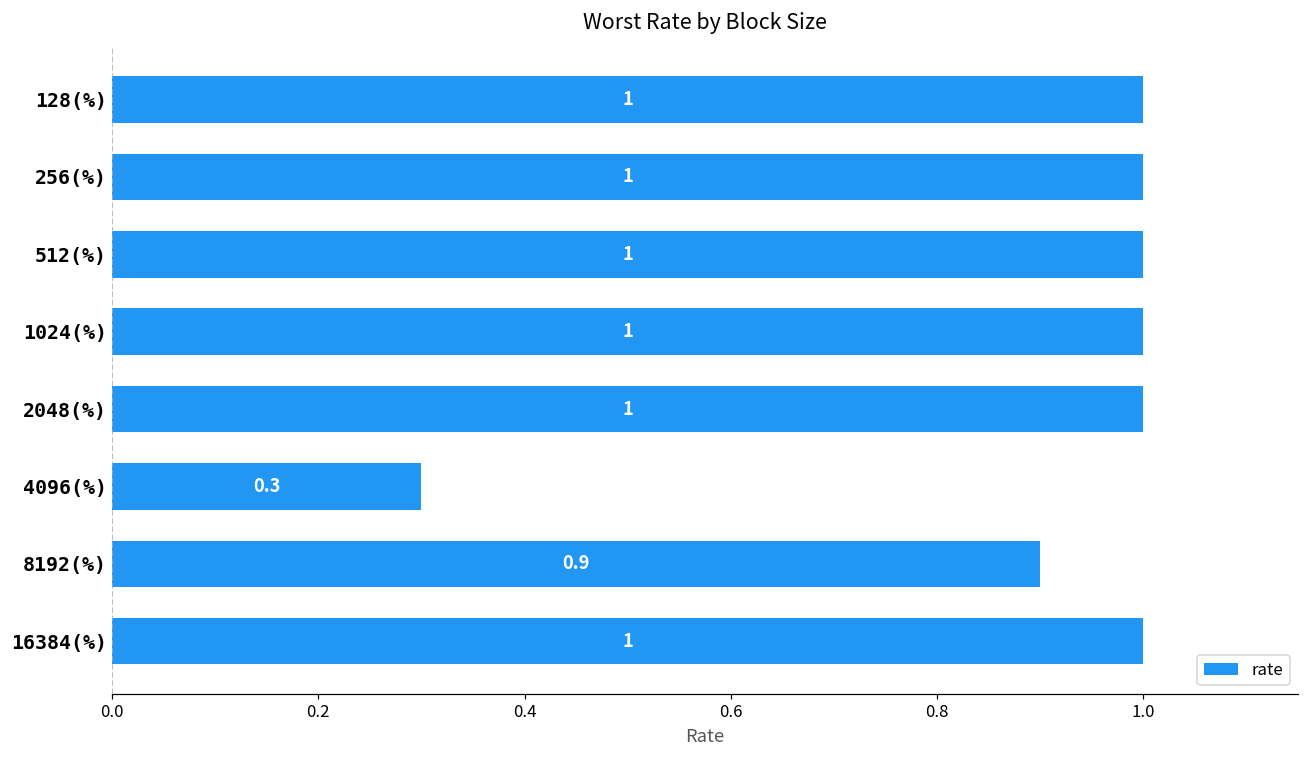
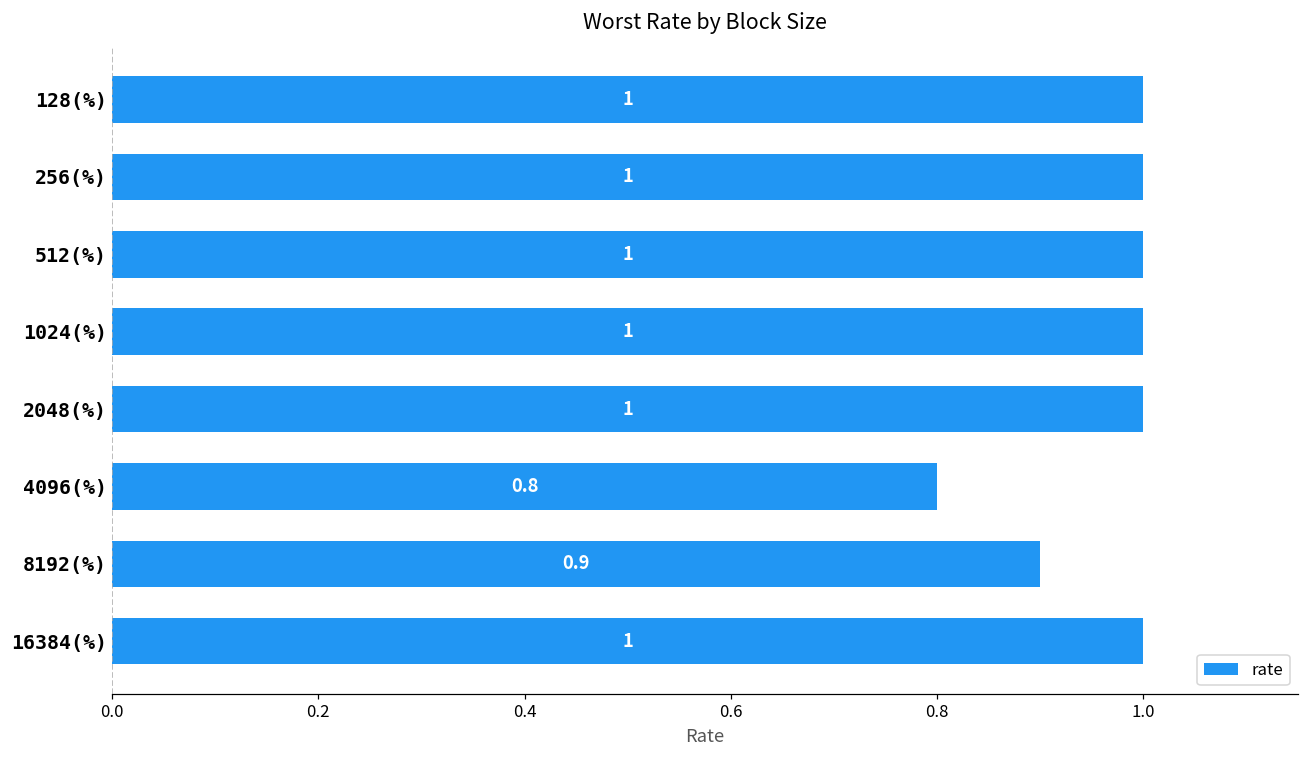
  {
    "128(%)": 1,
    "256(%)": 1,
    "512(%)": 1,
    "1024(%)": 1,
    "2048(%)": 1,
-   "4096(%)": 0.3,
+   "4096(%)": 0.8,
    "8192(%)": 0.9,
    "16384(%)": 1
  }
